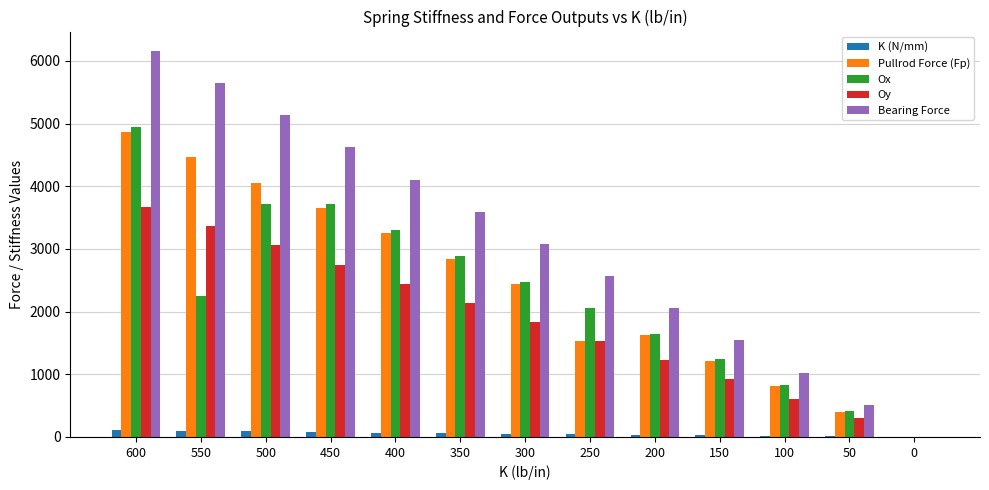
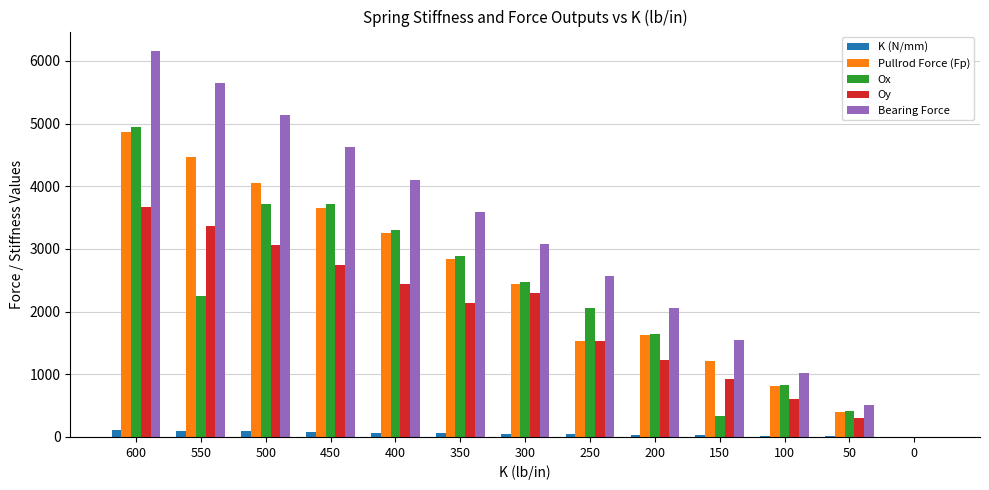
  {
    "K (N/mm)": {
      "600": 100,
      "550": 100,
      "500": 100,
      "450": 100,
      "400": 100,
      "350": 100,
      "300": 100,
      "250": 0,
      "0": 0
    },
    "Pullrod Force (Fp)": {
      "600": 4900,
      "550": 4500,
      "500": 4100,
      "450": 3700,
      "400": 3200,
      "350": 2800,
      "300": 2400,
      "250": 1500,
      "200": 1600,
      "150": 1200,
      "100": 800,
      "50": 400,
      "0": 0
    },
    "Ox": {
      "600": 4900,
      "550": 2200,
      "500": 3700,
      "450": 3700,
      "400": 3300,
      "350": 2900,
      "300": 2500,
      "250": 2100,
      "200": 1600,
-     "150": 1200,
+     "150": 300,
      "100": 800,
      "50": 400,
      "0": 0
    },
    "Oy": {
      "600": 3700,
      "550": 3400,
      "500": 3100,
      "450": 2800,
      "400": 2400,
      "350": 2100,
-     "300": 1800,
+     "300": 2300,
      "250": 1500,
      "200": 1200,
      "150": 900,
      "100": 600,
      "50": 300,
      "0": 0
    },
    "Bearing Force": {
      "600": 6200,
      "550": 5600,
      "500": 5100,
      "450": 4600,
      "400": 4100,
      "350": 3600,
      "300": 3100,
      "250": 2600,
      "200": 2100,
      "150": 1500,
      "100": 1000,
      "50": 500,
      "0": 0
    }
  }
